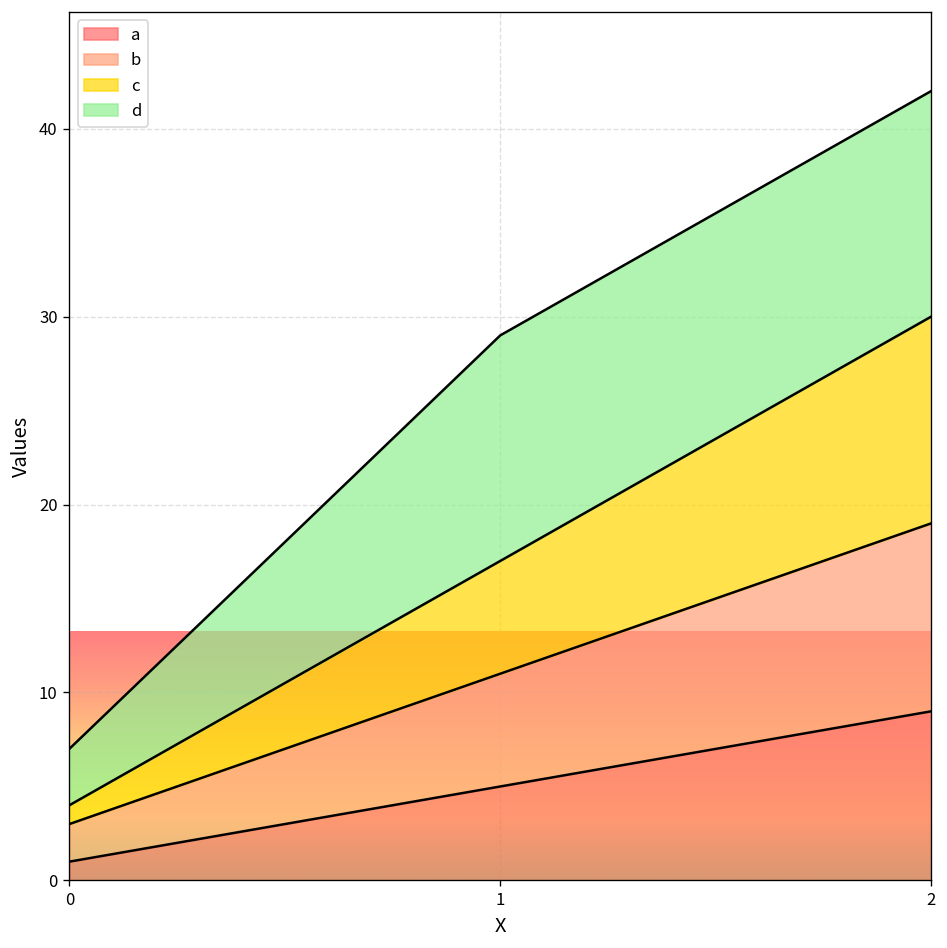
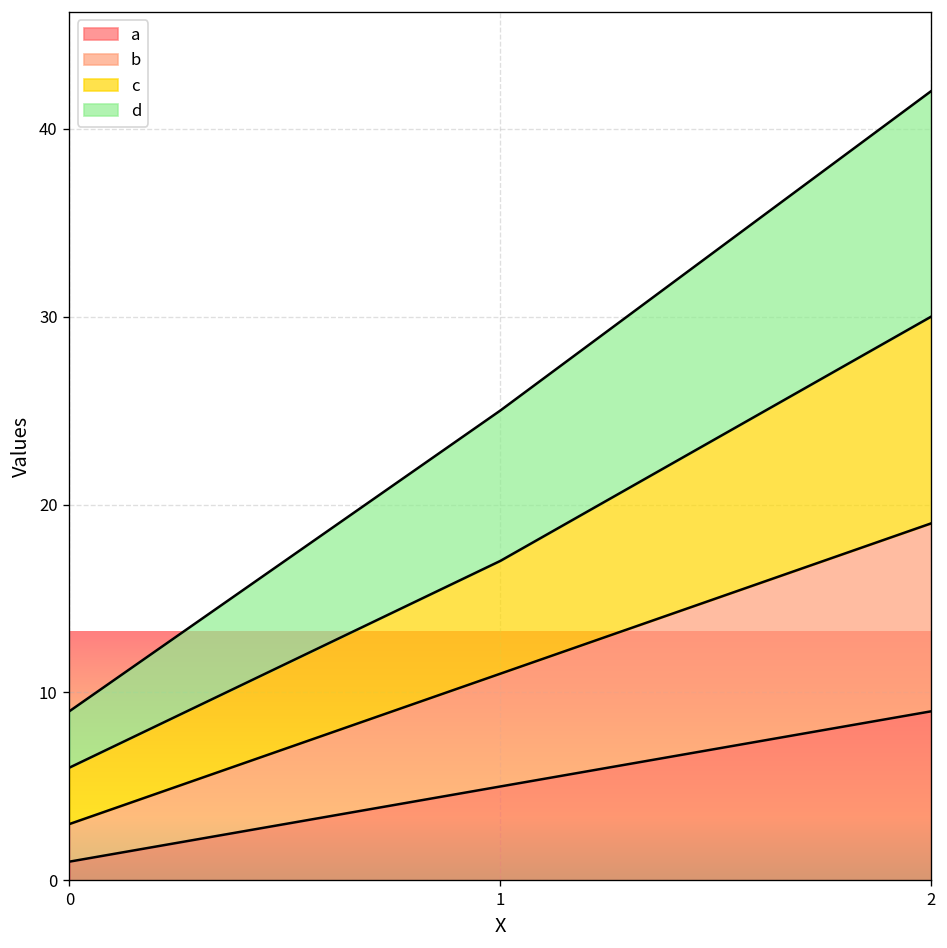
  {
    "c": {
-     "0": 1,
+     "0": 3,
      "1": 6,
      "2": 11
    },
    "d": {
      "0": 3,
-     "1": 12,
+     "1": 8,
      "2": 12
    }
  }
